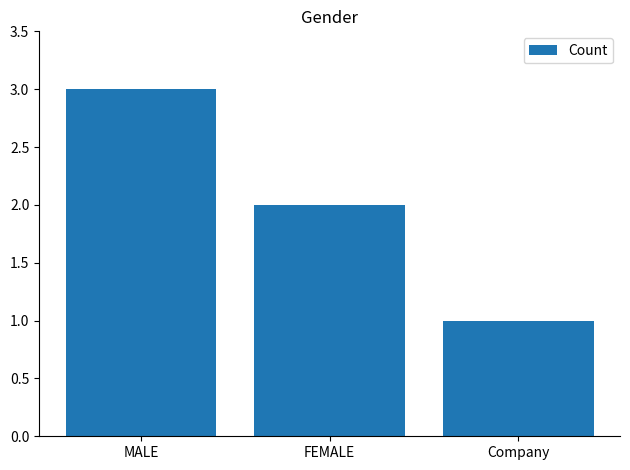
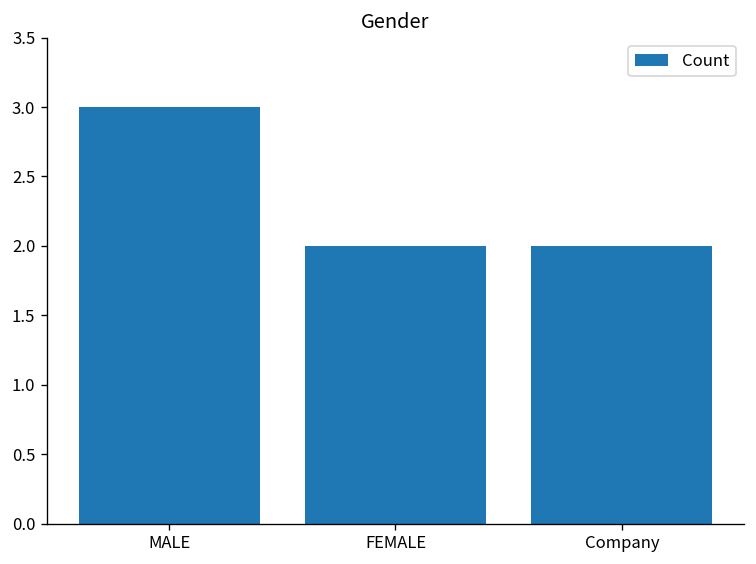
  {
    "MALE": 3,
    "FEMALE": 2,
-   "Company": 1
+   "Company": 2
  }
